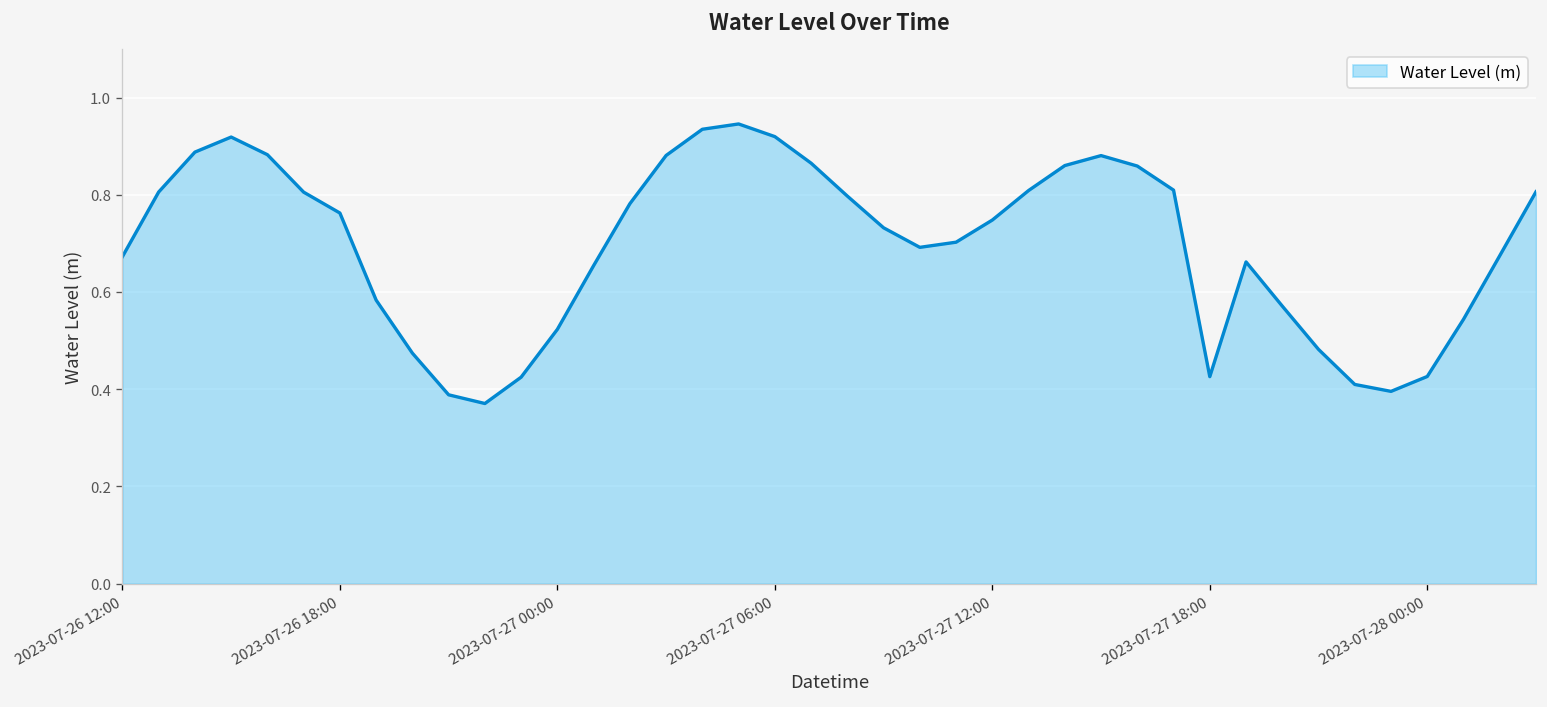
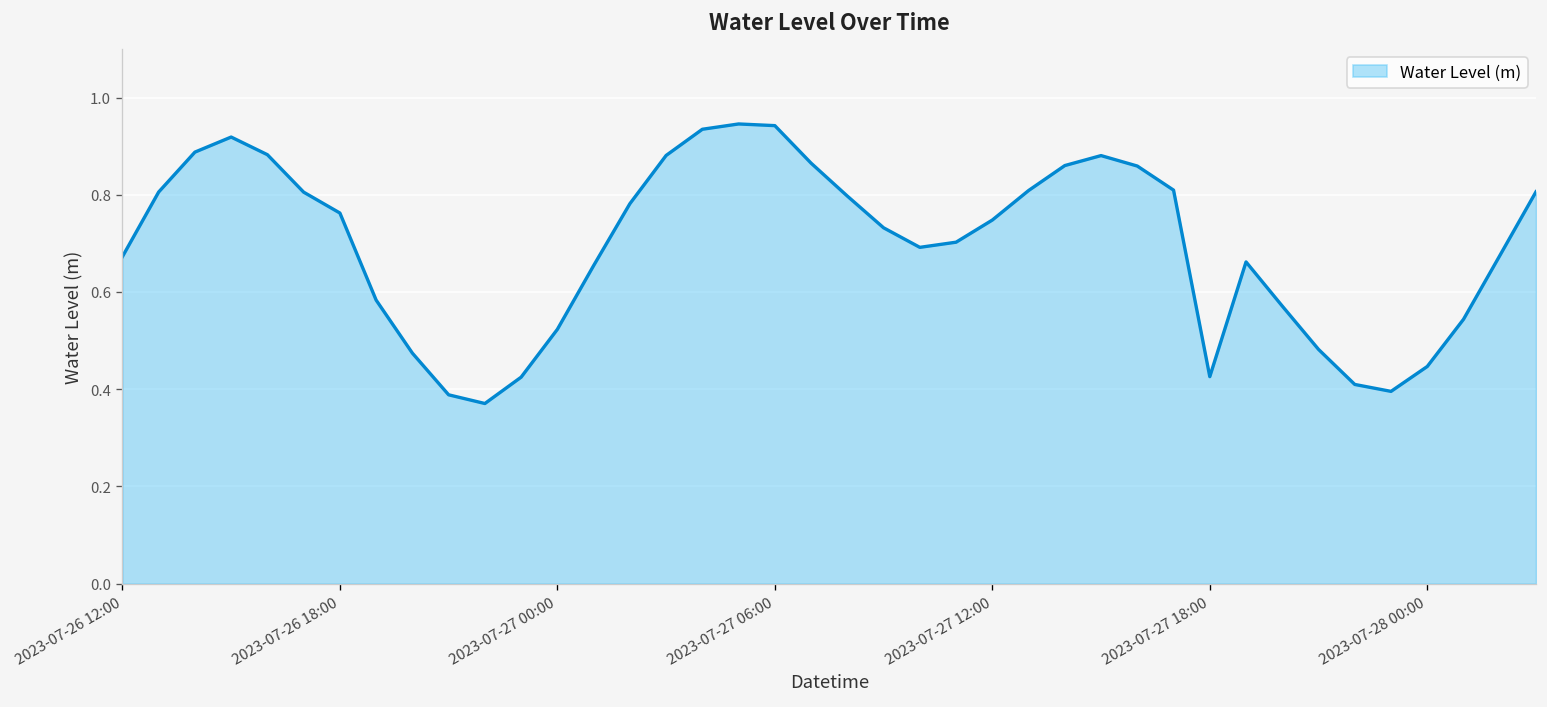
  {
    "2023-07-26 12:00": 0.67,
    "2023-07-26 18:00": 0.76,
    "2023-07-27 00:00": 0.52,
-   "2023-07-27 06:00": 0.92,
+   "2023-07-27 06:00": 0.94,
    "2023-07-27 12:00": 0.75,
    "2023-07-27 18:00": 0.43,
-   "2023-07-28 00:00": 0.43
+   "2023-07-28 00:00": 0.45
  }
